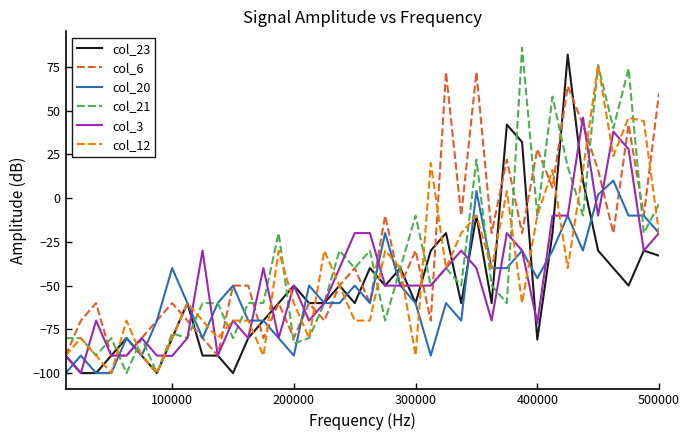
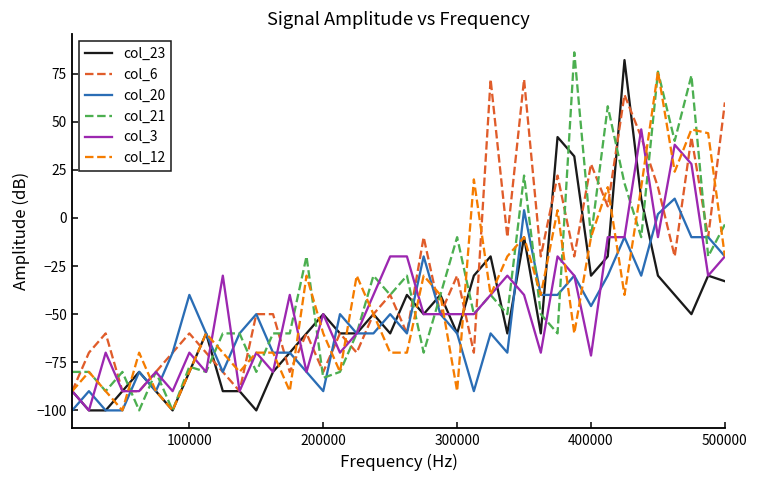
  {
    "col_23": {
-     "400000": -81,
+     "400000": -30,
      "500000": -33
    },
    "col_20": {
      "100000": -40,
      "200000": -90,
      "400000": -46
    },
    "col_21": {
      "100000": -77,
      "200000": -83,
      "300000": -10,
      "500000": -3
    },
    "col_3": {
-     "100000": -90,
+     "100000": -70,
      "300000": -50,
      "400000": -72
    }
  }
